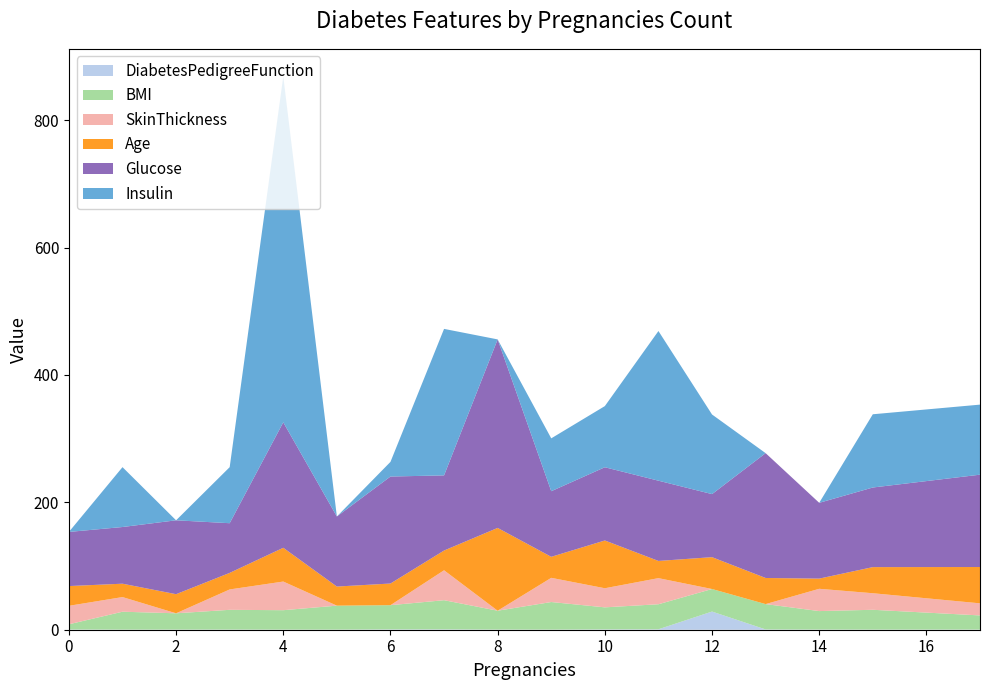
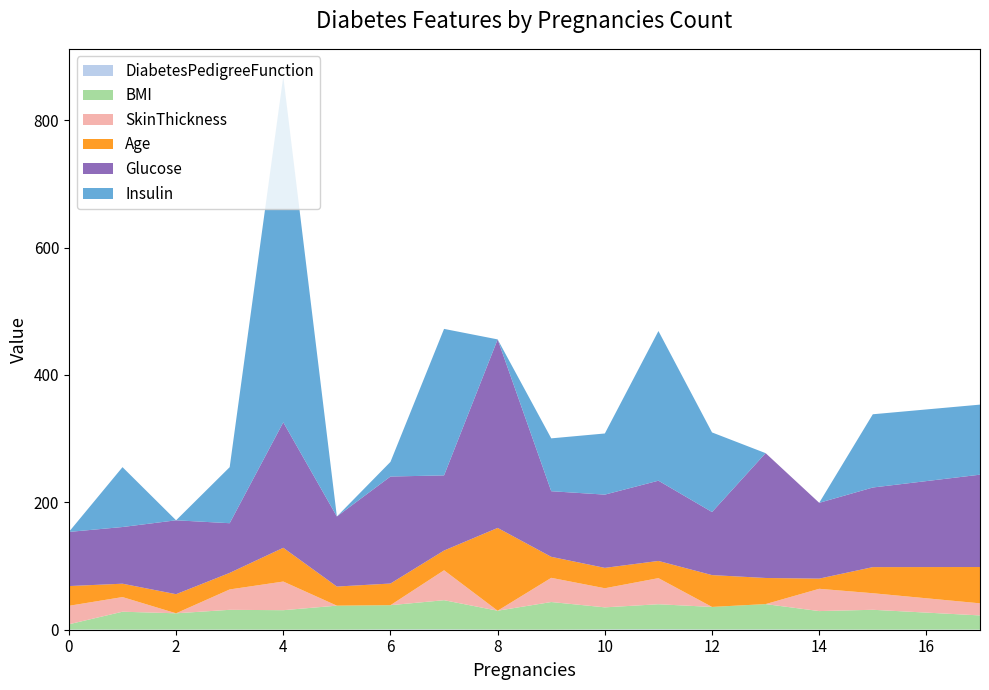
  {
    "DiabetesPedigreeFunction": {
-     "12": 30
+     "12": 0
    },
    "BMI": {
      "0": 10,
      "4": 30,
      "10": 30,
      "14": 30
    },
    "SkinThickness": {
      "0": 30,
      "4": 50,
      "10": 30,
      "14": 40
    },
    "Age": {
      "0": 30,
      "2": 30,
      "4": 50,
      "6": 30,
      "8": 130,
-     "10": 80,
+     "10": 30,
      "12": 50,
      "14": 20
    },
    "Glucose": {
      "4": 200,
      "6": 170,
      "10": 120,
      "12": 100
    },
    "Insulin": {
      "6": 20,
      "10": 100,
      "12": 130
    }
  }
